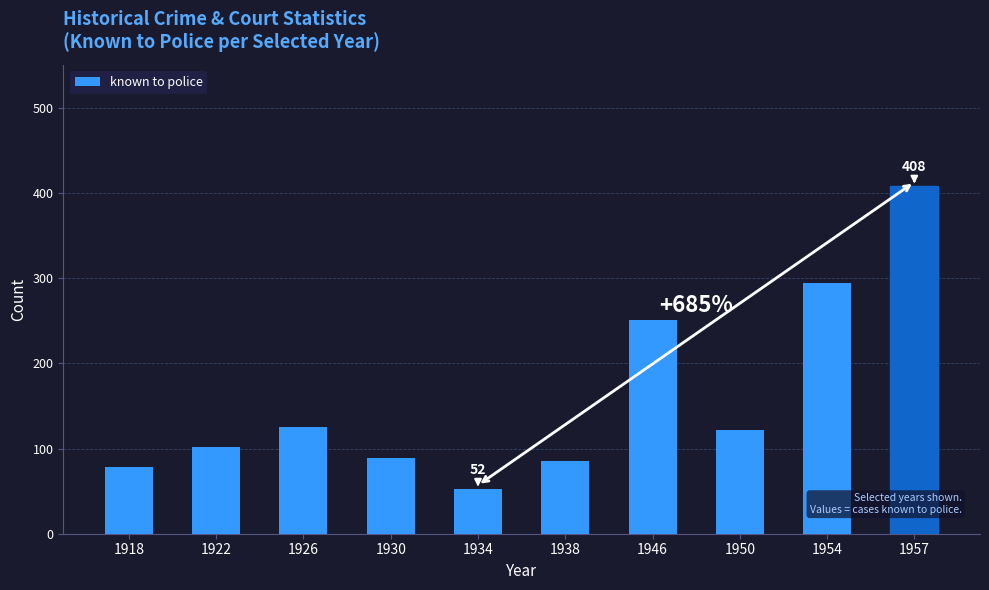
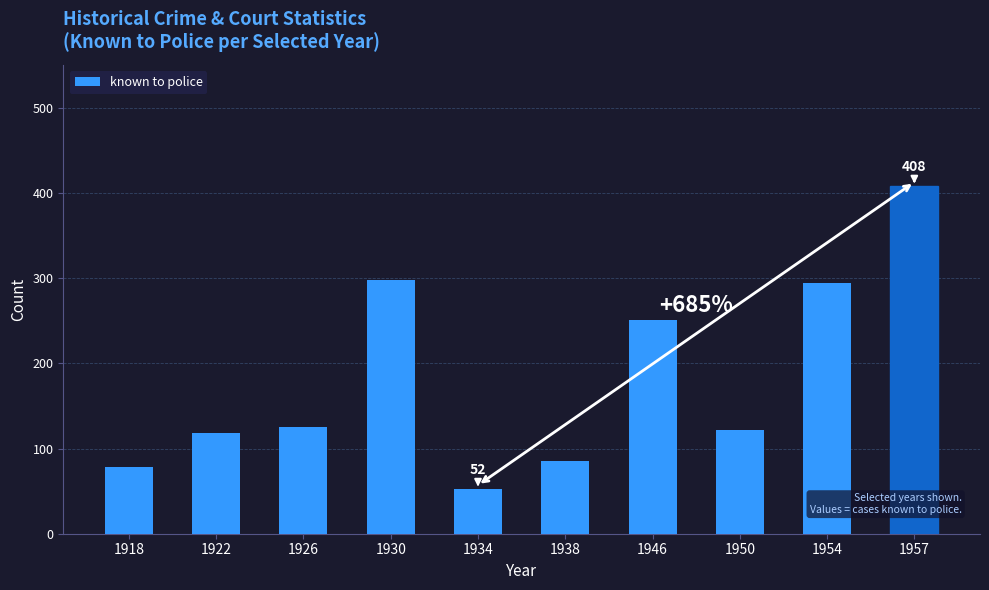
  {
    "1918": 80,
-   "1922": 100,
+   "1922": 120,
    "1926": 130,
-   "1930": 90,
+   "1930": 300,
    "1938": 90,
    "1950": 120,
    "1954": 290
  }
